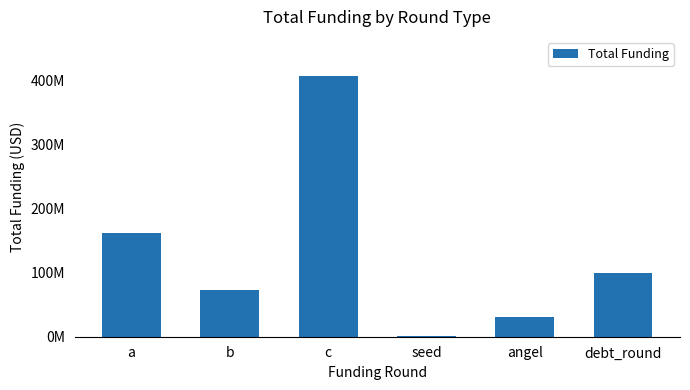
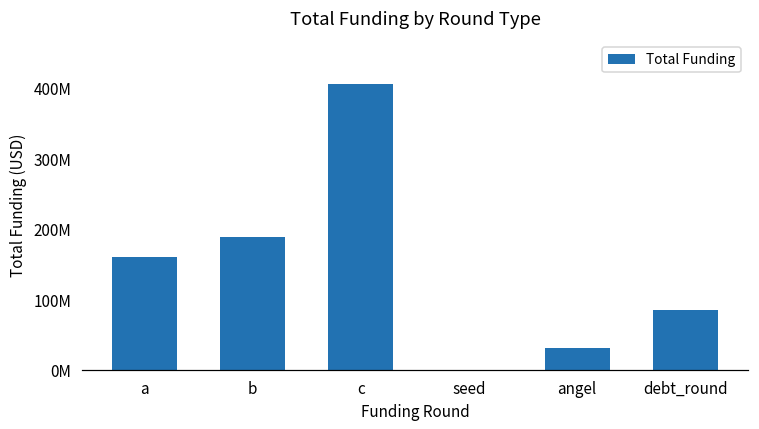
  {
    "a": 160000000,
-   "b": 70000000,
+   "b": 190000000,
    "c": 410000000,
    "angel": 30000000,
-   "debt_round": 100000000
+   "debt_round": 90000000
  }
